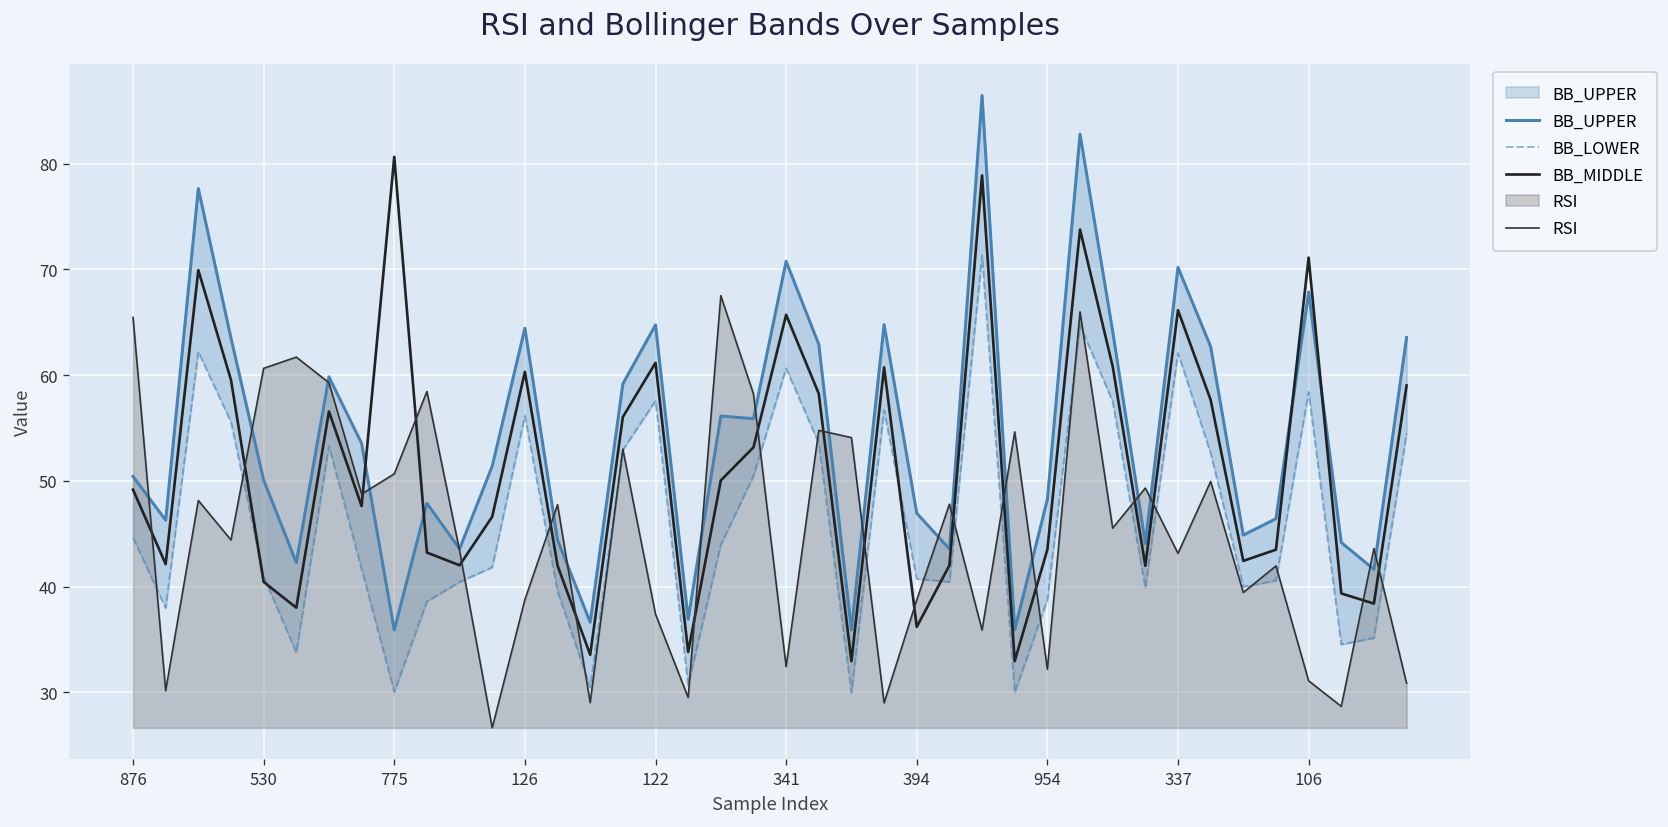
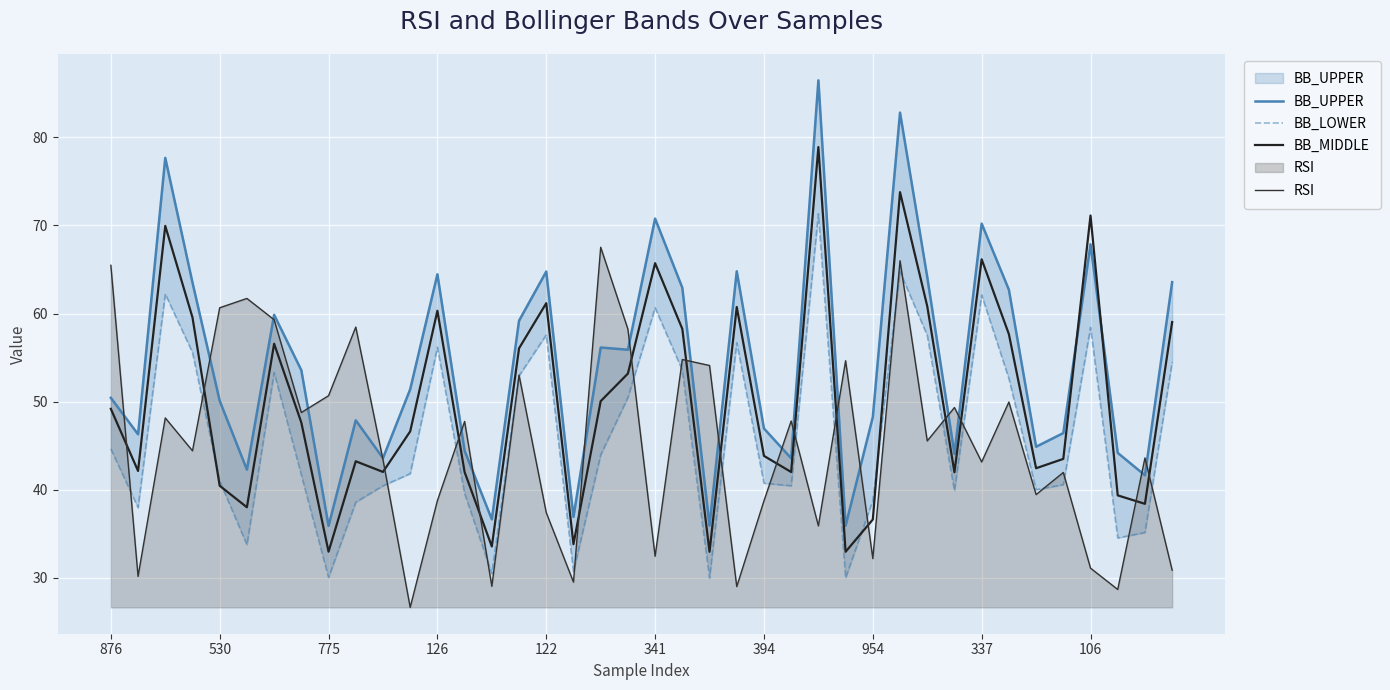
  {
    "BB_MIDDLE": {
      "876": 49,
      "530": 40,
-     "775": 81,
+     "775": 33,
      "126": 60,
      "122": 61,
      "341": 66,
-     "394": 36,
-     "954": 44,
+     "394": 44,
+     "954": 37,
      "337": 66,
      "106": 71
    }
  }
